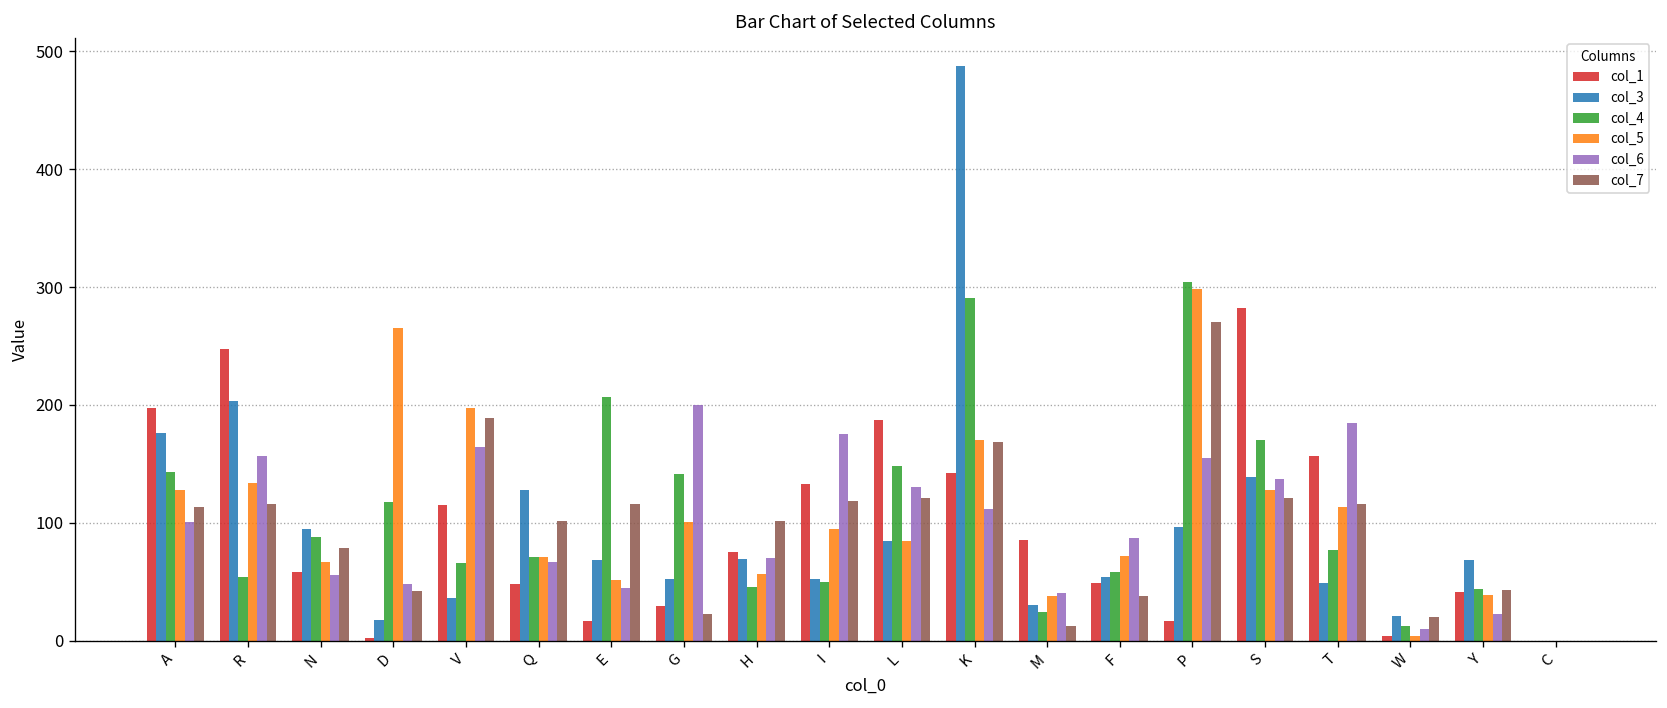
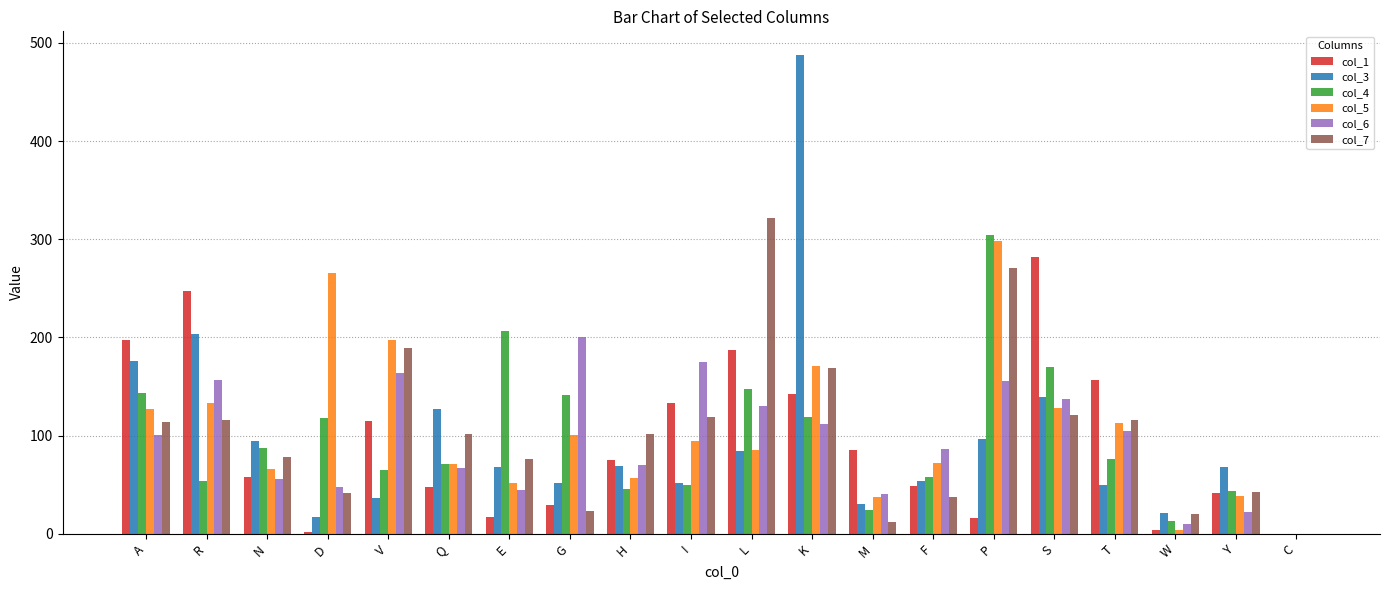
  {
    "col_1": {
      "A": 200,
      "R": 250,
      "N": 60,
      "V": 110,
      "Q": 50,
      "E": 20,
      "G": 30,
      "H": 70,
      "I": 130,
      "L": 190,
      "K": 140,
      "M": 90,
      "F": 50,
      "P": 20,
      "S": 280,
      "T": 160,
      "W": 0,
      "Y": 40,
      "C": 0
    },
    "col_3": {
      "A": 180,
      "R": 200,
      "N": 90,
      "D": 20,
      "V": 40,
      "Q": 130,
      "E": 70,
      "G": 50,
      "H": 70,
      "I": 50,
      "L": 80,
      "K": 490,
      "M": 30,
      "F": 50,
      "P": 100,
      "S": 140,
      "T": 50,
      "W": 20,
      "Y": 70,
      "C": 0
    },
    "col_4": {
      "A": 140,
      "R": 50,
      "N": 90,
      "D": 120,
      "V": 70,
      "Q": 70,
      "E": 210,
      "G": 140,
      "H": 50,
      "I": 50,
      "L": 150,
-     "K": 290,
+     "K": 120,
      "M": 20,
      "F": 60,
      "P": 300,
      "S": 170,
      "T": 80,
      "W": 10,
      "Y": 40,
      "C": 0
    },
    "col_5": {
      "A": 130,
      "R": 130,
      "N": 70,
      "D": 270,
      "V": 200,
      "Q": 70,
      "E": 50,
      "G": 100,
      "H": 60,
      "I": 90,
      "L": 80,
      "K": 170,
      "M": 40,
      "F": 70,
      "P": 300,
      "S": 130,
      "T": 110,
      "W": 0,
      "Y": 40,
      "C": 0
    },
    "col_6": {
      "A": 100,
      "R": 160,
      "N": 60,
      "D": 50,
      "V": 160,
      "Q": 70,
      "E": 40,
      "G": 200,
      "H": 70,
      "I": 170,
      "L": 130,
      "K": 110,
      "M": 40,
      "F": 90,
      "P": 160,
      "S": 140,
-     "T": 180,
+     "T": 100,
      "W": 10,
      "Y": 20,
      "C": 0
    },
    "col_7": {
      "A": 110,
      "R": 120,
      "N": 80,
      "D": 40,
      "V": 190,
      "Q": 100,
-     "E": 120,
+     "E": 80,
      "G": 20,
      "H": 100,
      "I": 120,
-     "L": 120,
+     "L": 320,
      "K": 170,
      "M": 10,
      "F": 40,
      "P": 270,
      "S": 120,
      "T": 120,
      "W": 20,
      "Y": 40,
      "C": 0
    }
  }
